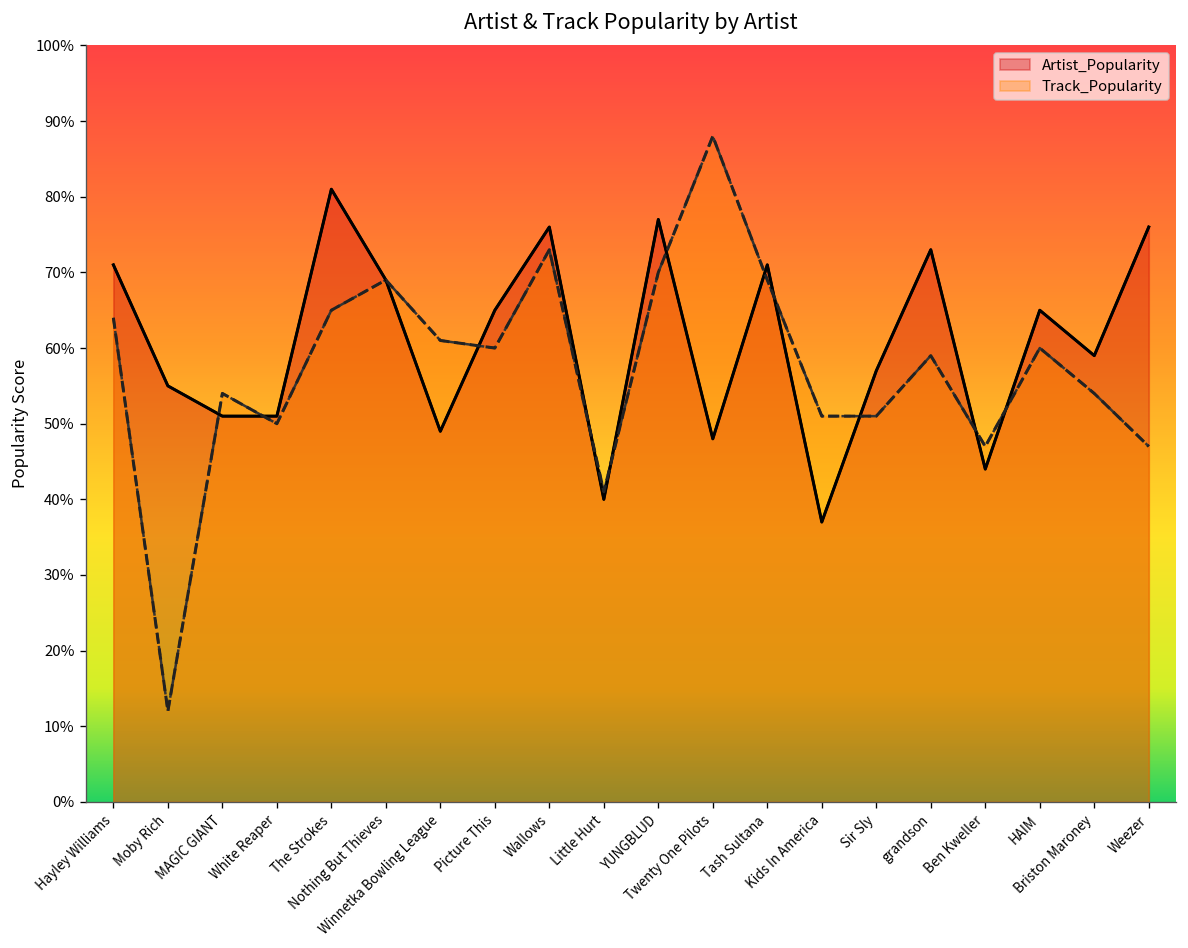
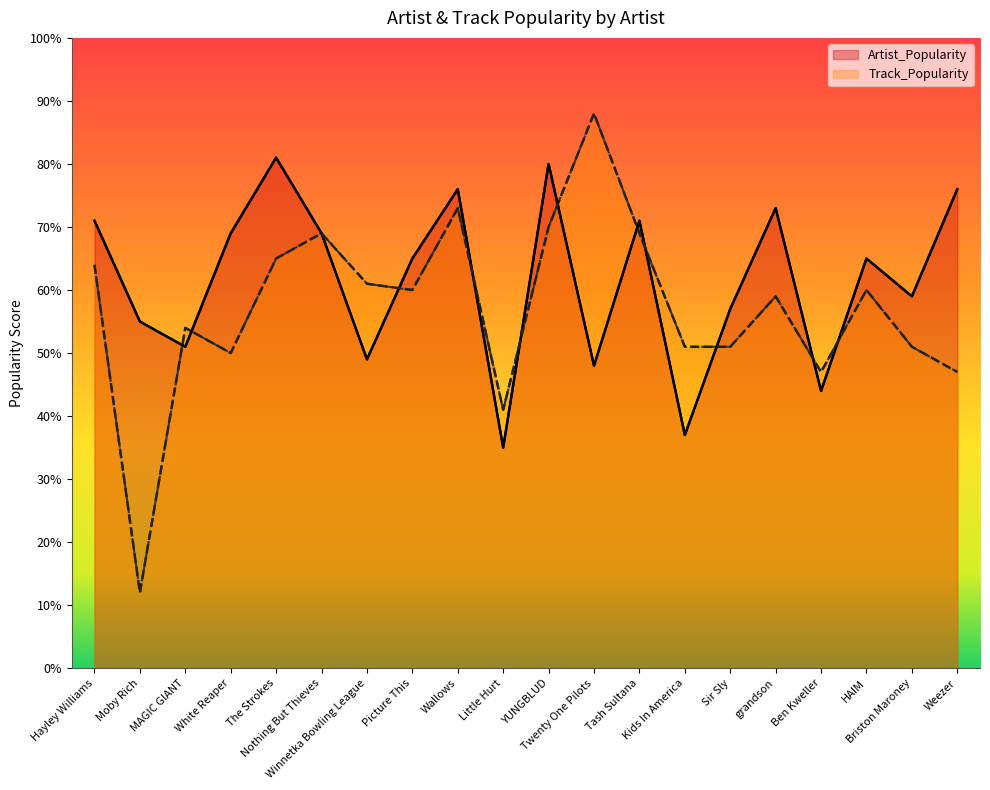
  {
    "Artist_Popularity": {
      "Hayley Williams": "71%",
      "Moby Rich": "55%",
      "MAGIC GIANT": "51%",
-     "White Reaper": "51%",
+     "White Reaper": "69%",
      "The Strokes": "81%",
      "Winnetka Bowling League": "49%",
      "Picture This": "65%",
      "Wallows": "76%",
-     "Little Hurt": "40%",
-     "YUNGBLUD": "77%",
+     "Little Hurt": "35%",
+     "YUNGBLUD": "80%",
      "Twenty One Pilots": "48%",
      "Tash Sultana": "71%",
      "Kids In America": "37%",
      "Sir Sly": "57%",
      "grandson": "73%",
      "Ben Kweller": "44%",
      "HAIM": "65%",
      "Briston Maroney": "59%",
      "Weezer": "76%"
    },
    "Track_Popularity": {
      "Hayley Williams": "64%",
      "Moby Rich": "12%",
      "MAGIC GIANT": "54%",
      "White Reaper": "50%",
      "The Strokes": "65%",
      "Winnetka Bowling League": "61%",
      "Picture This": "60%",
      "Wallows": "73%",
      "Little Hurt": "41%",
      "YUNGBLUD": "70%",
      "Twenty One Pilots": "88%",
      "Tash Sultana": "69%",
      "Kids In America": "51%",
      "Sir Sly": "51%",
      "grandson": "59%",
      "Ben Kweller": "47%",
      "HAIM": "60%",
-     "Briston Maroney": "54%",
+     "Briston Maroney": "51%",
      "Weezer": "47%"
    }
  }
